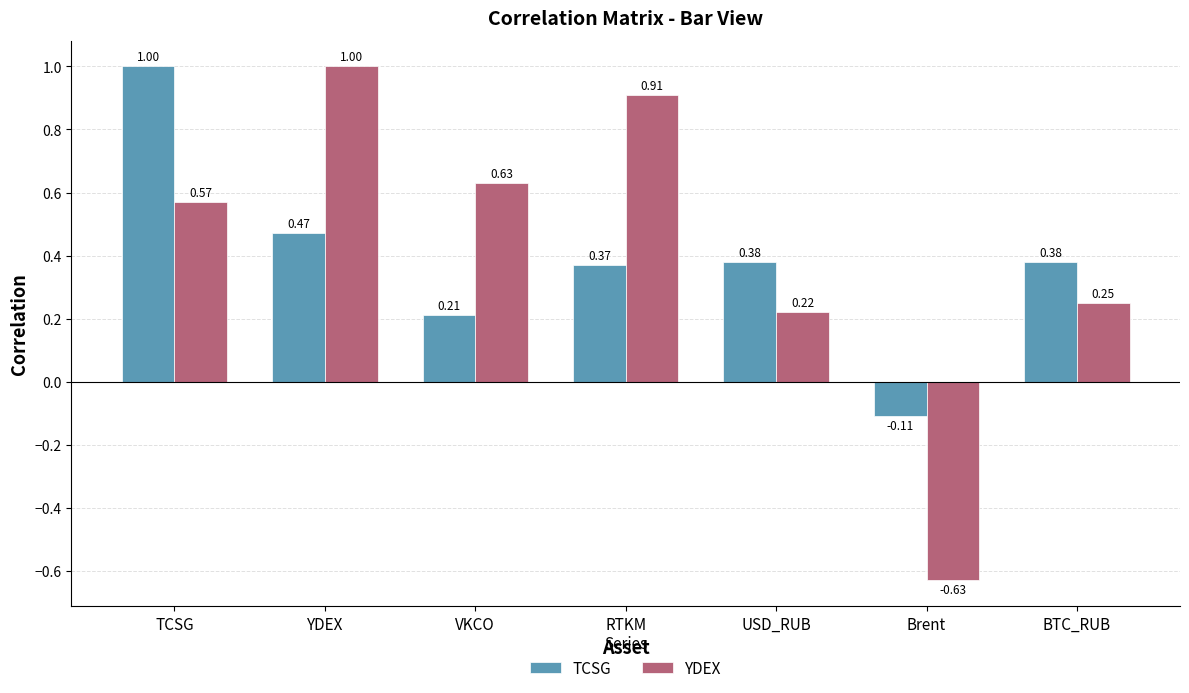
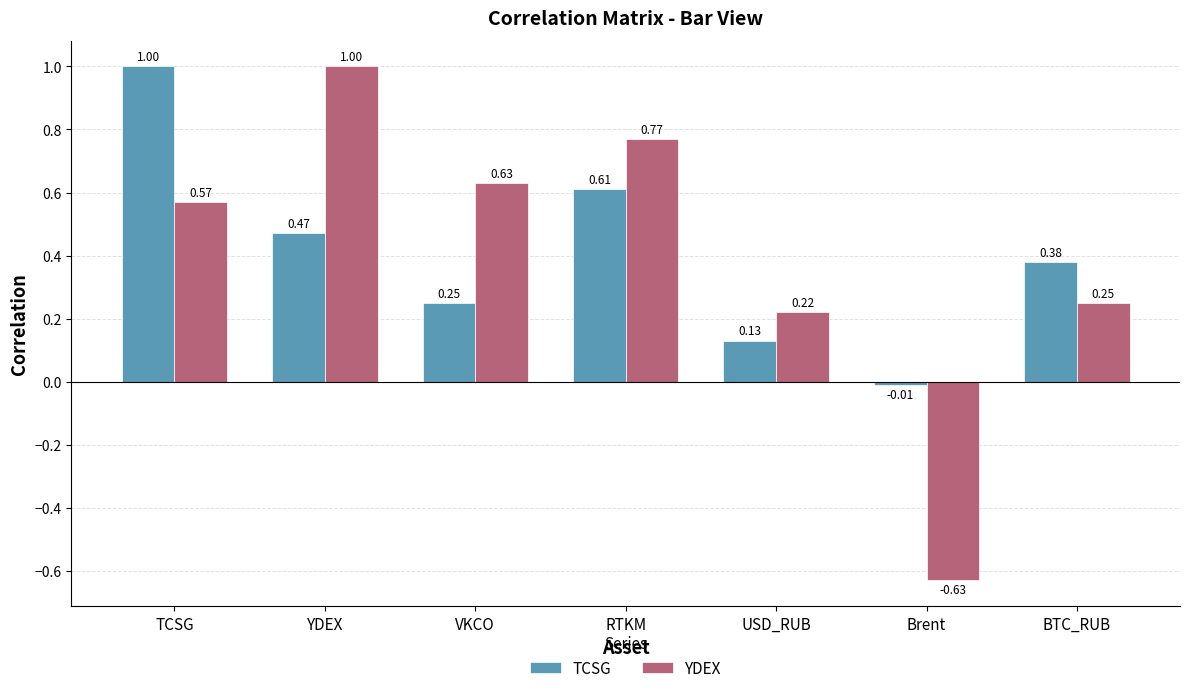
  {
    "TCSG": {
      "TCSG": 1.00,
      "YDEX": 0.47,
-     "VKCO": 0.21,
-     "RTKM": 0.37,
-     "USD_RUB": 0.38,
-     "Brent": -0.11,
+     "VKCO": 0.25,
+     "RTKM": 0.61,
+     "USD_RUB": 0.13,
+     "Brent": -0.01,
      "BTC_RUB": 0.38
    },
    "YDEX": {
      "TCSG": 0.57,
      "YDEX": 1.00,
      "VKCO": 0.63,
-     "RTKM": 0.91,
+     "RTKM": 0.77,
      "USD_RUB": 0.22,
      "Brent": -0.63,
      "BTC_RUB": 0.25
    }
  }
